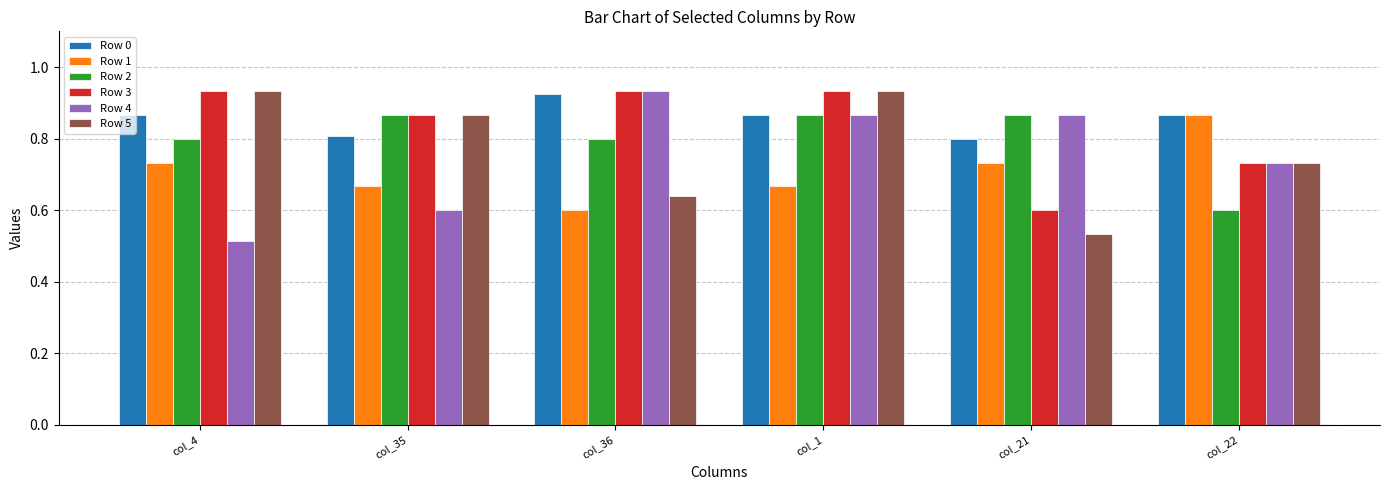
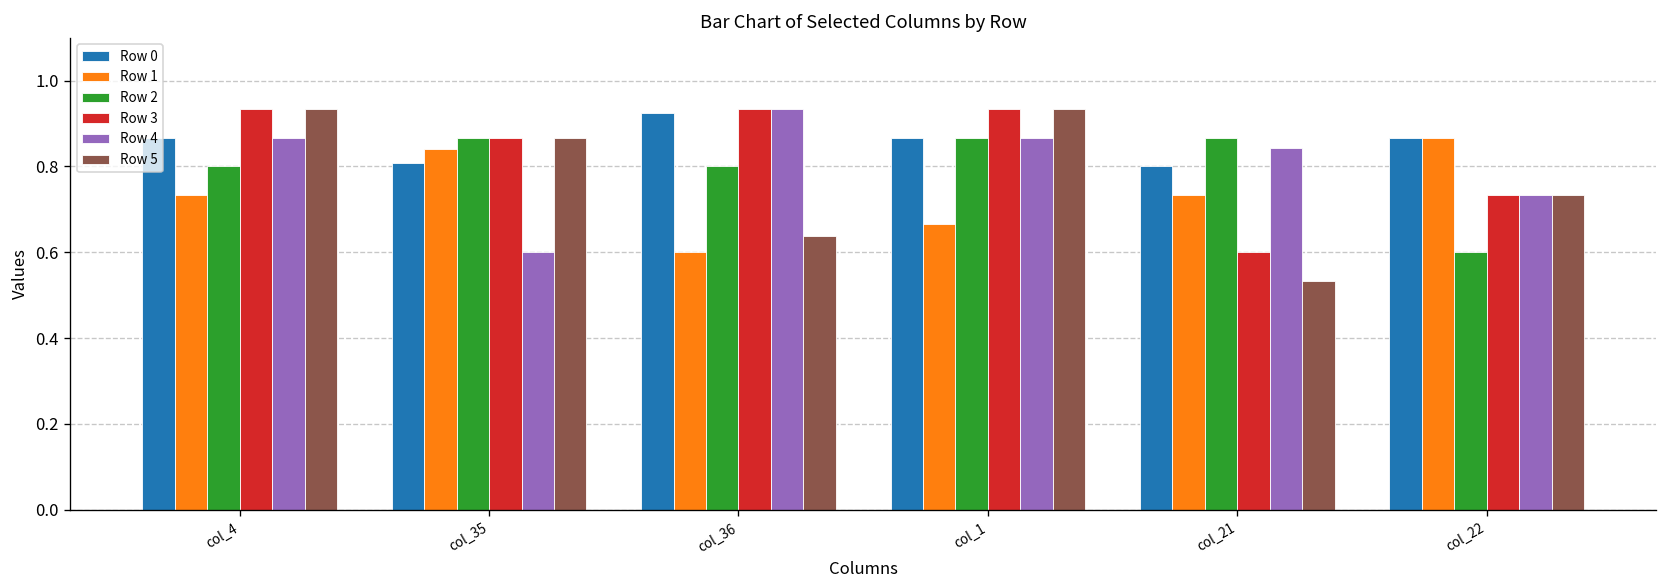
  {
    "Row 0": {
      "col_35": 0.81,
      "col_36": 0.93,
      "col_1": 0.87,
      "col_21": 0.80,
      "col_22": 0.87
    },
    "Row 1": {
      "col_4": 0.73,
-     "col_35": 0.67,
+     "col_35": 0.84,
      "col_36": 0.60,
      "col_1": 0.67,
      "col_21": 0.73,
      "col_22": 0.87
    },
    "Row 2": {
      "col_4": 0.80,
      "col_35": 0.87,
      "col_36": 0.80,
      "col_1": 0.87,
      "col_21": 0.87,
      "col_22": 0.60
    },
    "Row 3": {
      "col_4": 0.93,
      "col_35": 0.87,
      "col_36": 0.93,
      "col_1": 0.93,
      "col_21": 0.60,
      "col_22": 0.73
    },
    "Row 4": {
-     "col_4": 0.51,
+     "col_4": 0.87,
      "col_35": 0.60,
      "col_36": 0.93,
      "col_1": 0.87,
-     "col_21": 0.87,
+     "col_21": 0.84,
      "col_22": 0.73
    },
    "Row 5": {
      "col_4": 0.93,
      "col_35": 0.87,
      "col_36": 0.64,
      "col_1": 0.93,
      "col_21": 0.53,
      "col_22": 0.73
    }
  }
